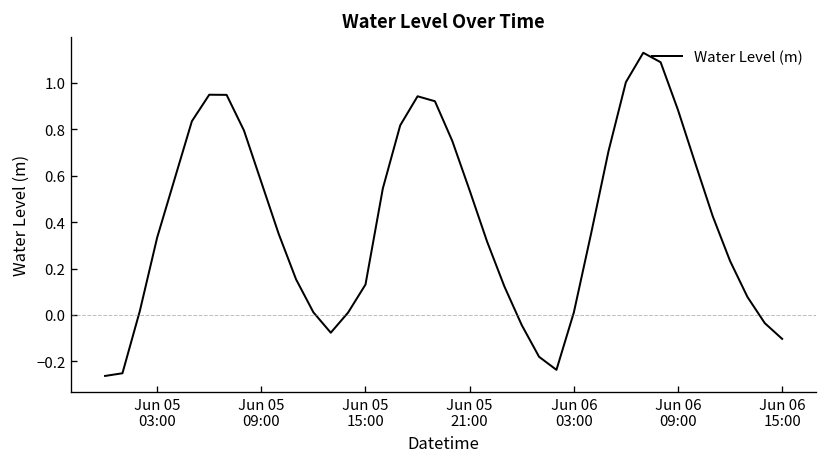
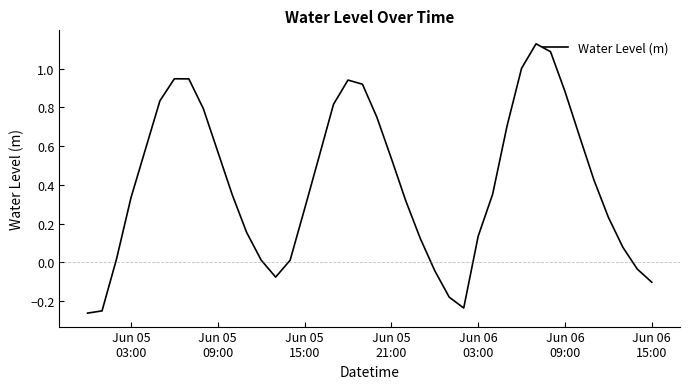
  {
    "Jun 05 03:00": 0.33,
    "Jun 05 09:00": 0.57,
-   "Jun 05 15:00": 0.13,
+   "Jun 05 15:00": 0.28,
    "Jun 05 21:00": 0.54,
-   "Jun 06 03:00": 0.01,
+   "Jun 06 03:00": 0.13,
    "Jun 06 09:00": 0.88,
    "Jun 06 15:00": -0.10
  }
